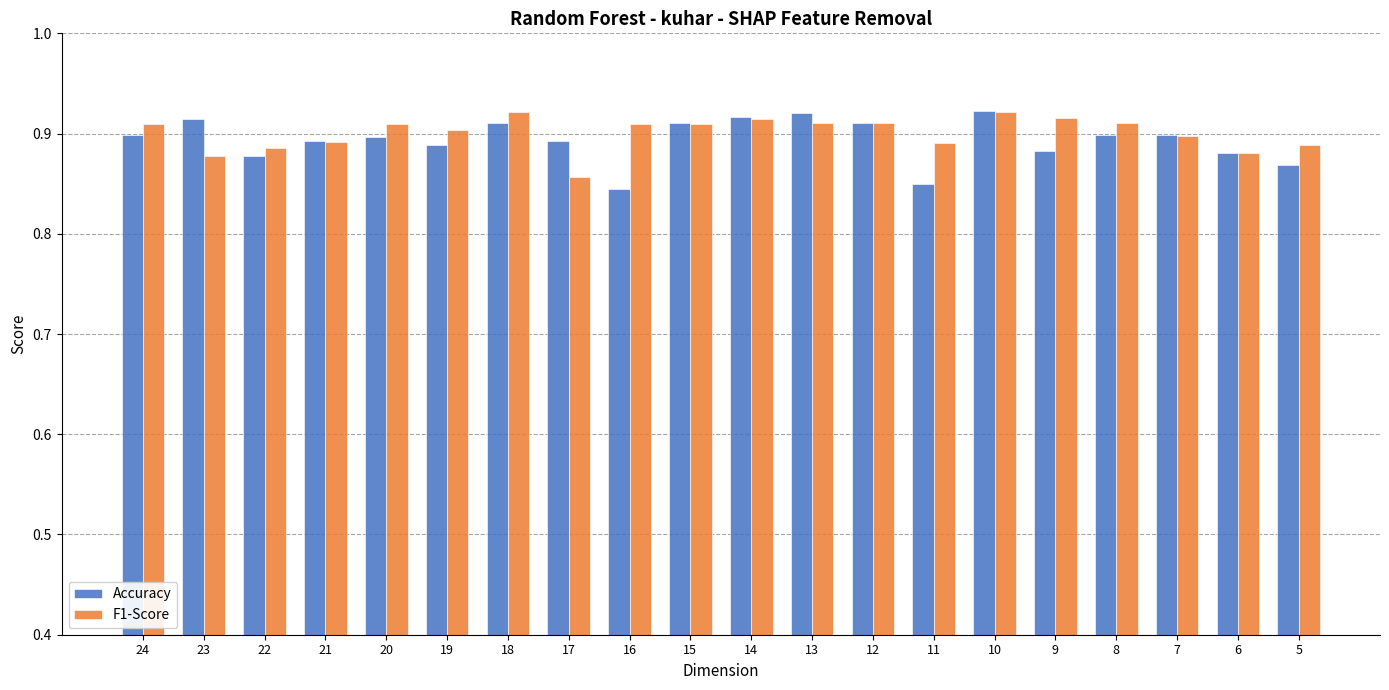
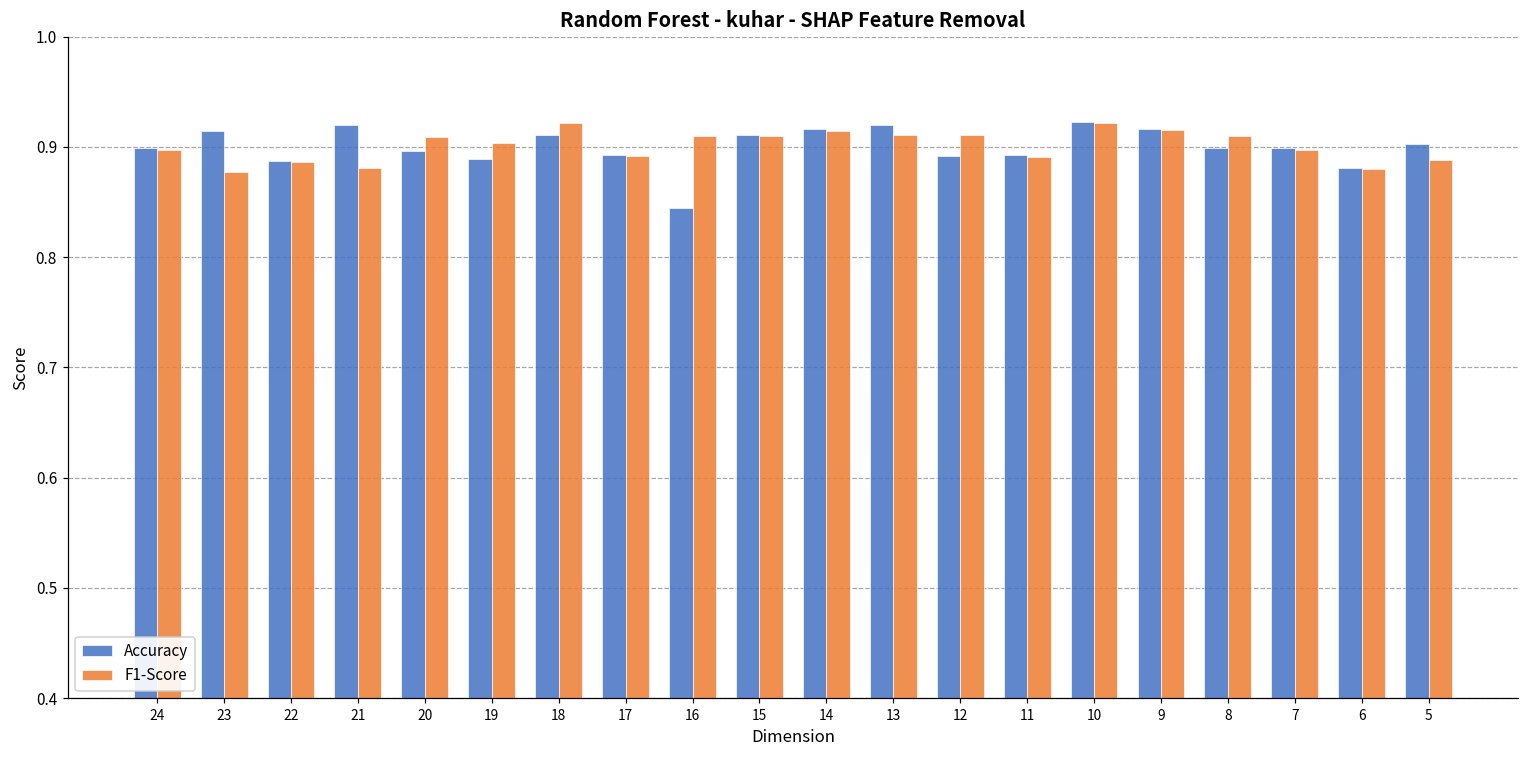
  {
    "Accuracy": {
      "24": 0.899,
      "23": 0.914,
-     "22": 0.878,
-     "21": 0.893,
+     "22": 0.887,
+     "21": 0.919,
      "20": 0.896,
      "19": 0.889,
      "18": 0.911,
      "17": 0.893,
      "16": 0.844,
      "15": 0.911,
      "14": 0.917,
      "13": 0.920,
-     "12": 0.911,
-     "11": 0.850,
+     "12": 0.892,
+     "11": 0.893,
      "10": 0.923,
-     "9": 0.883,
+     "9": 0.917,
      "8": 0.899,
      "7": 0.899,
      "6": 0.881,
-     "5": 0.869
+     "5": 0.903
    },
    "F1-Score": {
-     "24": 0.910,
+     "24": 0.897,
      "23": 0.877,
      "22": 0.886,
-     "21": 0.892,
+     "21": 0.881,
      "20": 0.909,
      "19": 0.903,
      "18": 0.921,
-     "17": 0.856,
+     "17": 0.892,
      "16": 0.910,
      "15": 0.910,
      "14": 0.915,
      "13": 0.910,
      "12": 0.910,
      "11": 0.891,
      "10": 0.922,
      "9": 0.916,
      "8": 0.910,
      "7": 0.897,
      "6": 0.880,
      "5": 0.888
    }
  }
